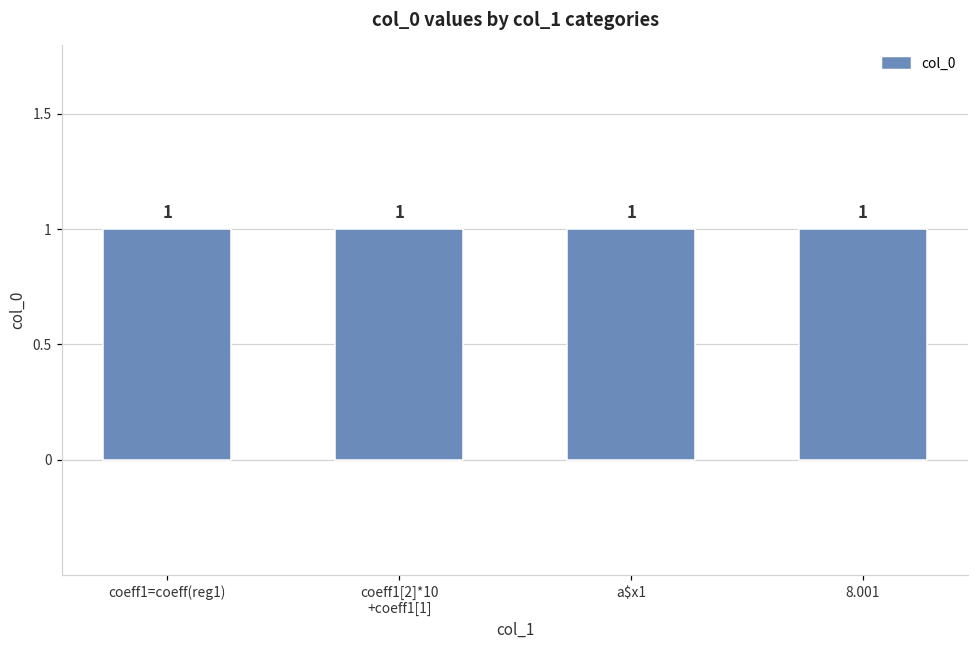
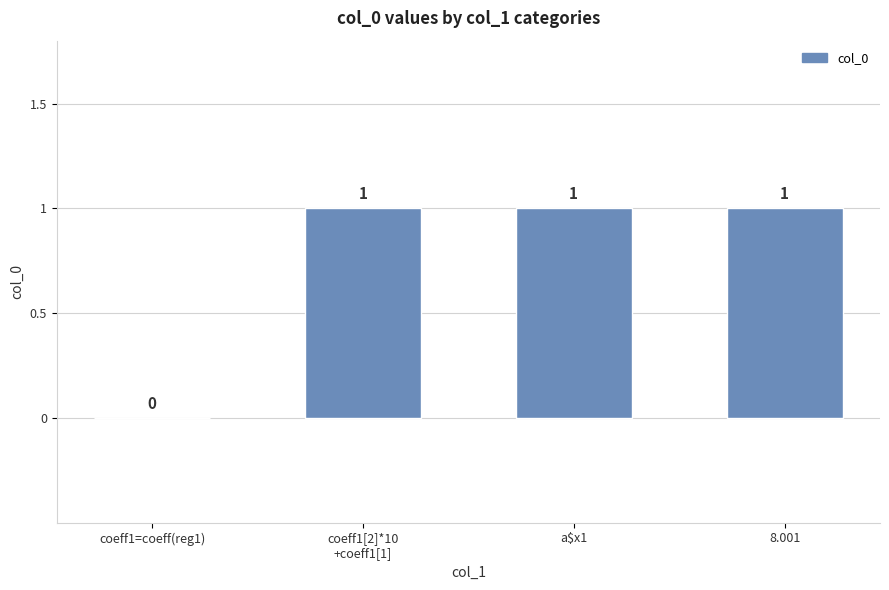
  {
-   "coeff1=coeff(reg1)": 1,
+   "coeff1=coeff(reg1)": 0,
    "coeff1[2]*10 +coeff1[1]": 1,
    "a$x1": 1,
    "8.001": 1
  }
